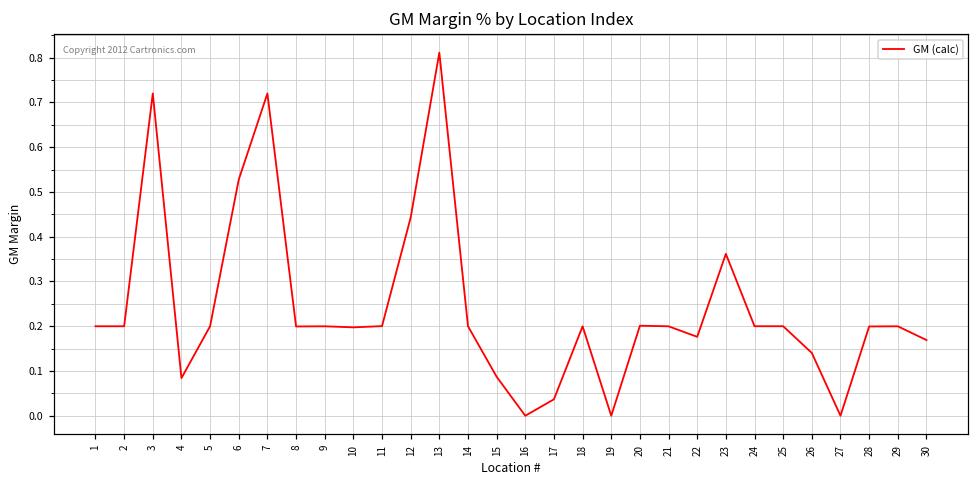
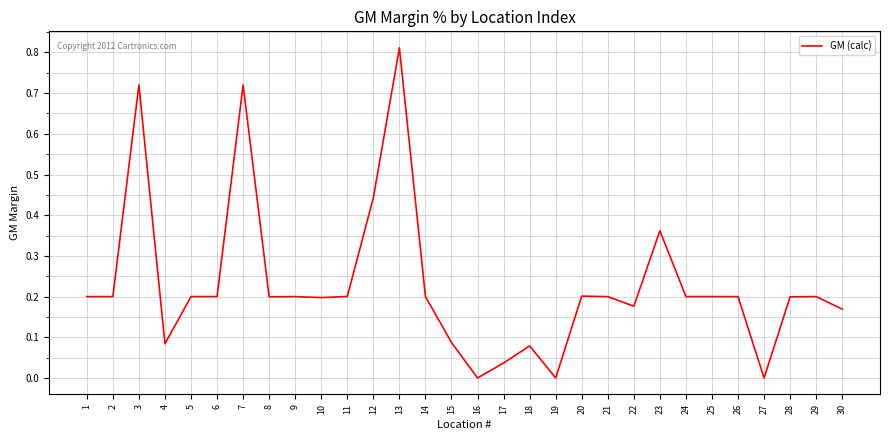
  {
    "1": 0.20,
    "2": 0.20,
    "3": 0.72,
    "4": 0.08,
    "5": 0.20,
-   "6": 0.53,
+   "6": 0.20,
    "7": 0.72,
    "8": 0.20,
    "9": 0.20,
    "10": 0.20,
    "11": 0.20,
    "12": 0.44,
    "13": 0.81,
    "14": 0.20,
    "15": 0.09,
    "16": 0.00,
    "17": 0.04,
-   "18": 0.20,
+   "18": 0.08,
    "19": 0.00,
    "20": 0.20,
    "21": 0.20,
    "22": 0.18,
    "23": 0.36,
    "24": 0.20,
    "25": 0.20,
-   "26": 0.14,
+   "26": 0.20,
    "27": 0.00,
    "28": 0.20,
    "29": 0.20,
    "30": 0.17
  }
